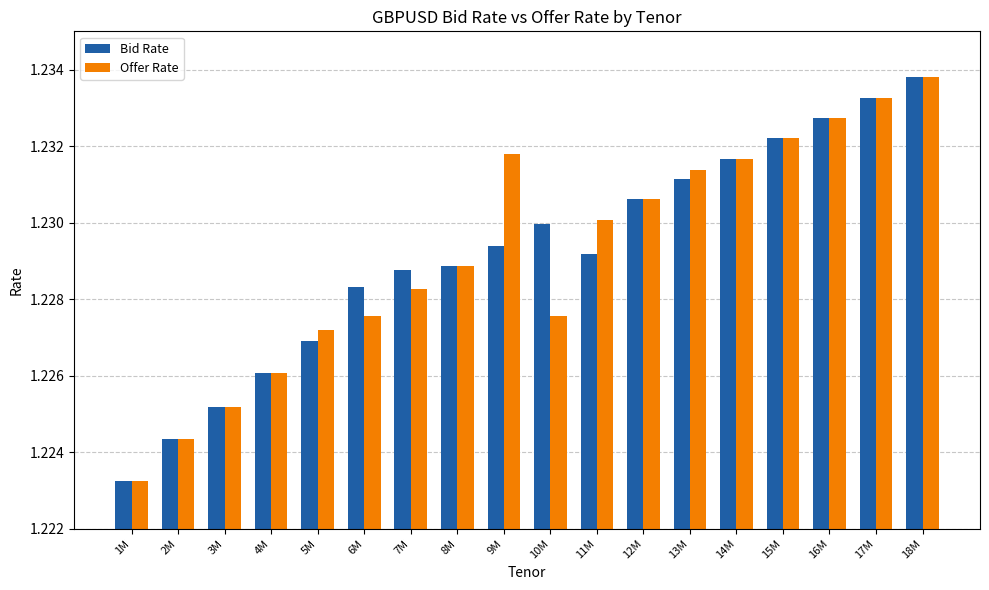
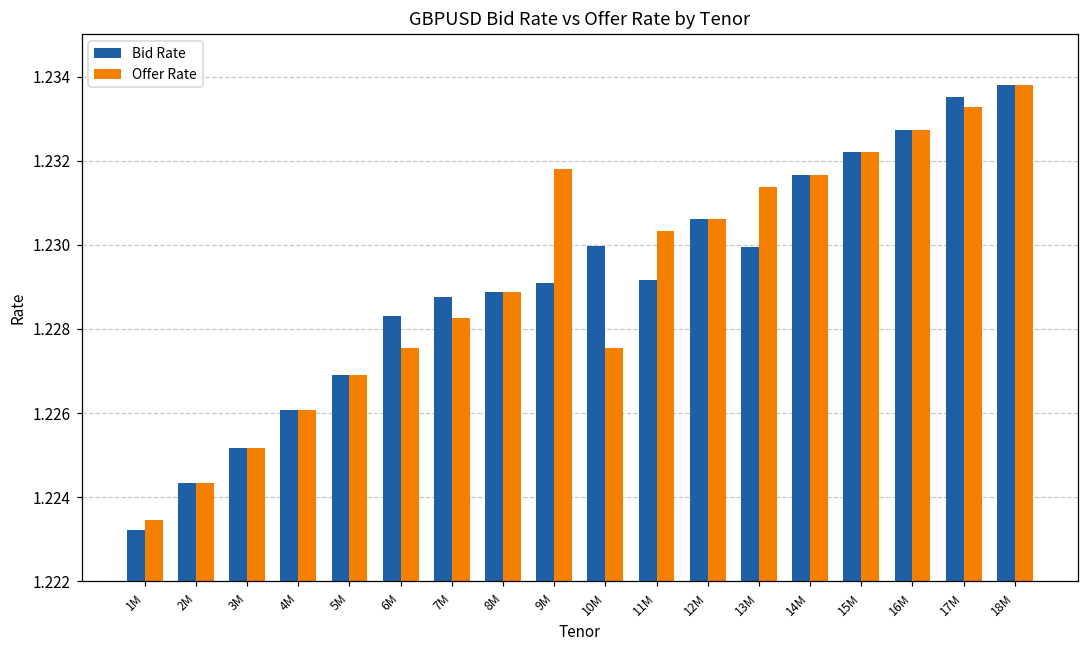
  {
    "Bid Rate": {
      "1M": 1.2232,
      "2M": 1.2243,
      "3M": 1.2252,
      "4M": 1.2261,
      "5M": 1.2269,
      "6M": 1.2283,
      "7M": 1.2288,
      "8M": 1.2289,
-     "9M": 1.2294,
+     "9M": 1.2291,
      "10M": 1.2300,
      "11M": 1.2292,
      "12M": 1.2306,
-     "13M": 1.2311,
+     "13M": 1.2299,
      "14M": 1.2317,
      "15M": 1.2322,
      "16M": 1.2327,
-     "17M": 1.2333,
+     "17M": 1.2335,
      "18M": 1.2338
    },
    "Offer Rate": {
-     "1M": 1.2232,
+     "1M": 1.2235,
      "2M": 1.2243,
      "3M": 1.2252,
      "4M": 1.2261,
-     "5M": 1.2272,
+     "5M": 1.2269,
      "6M": 1.2276,
      "7M": 1.2283,
      "8M": 1.2289,
      "9M": 1.2318,
      "10M": 1.2276,
-     "11M": 1.2301,
+     "11M": 1.2303,
      "12M": 1.2306,
      "13M": 1.2314,
      "14M": 1.2317,
      "15M": 1.2322,
      "16M": 1.2327,
      "17M": 1.2333,
      "18M": 1.2338
    }
  }
